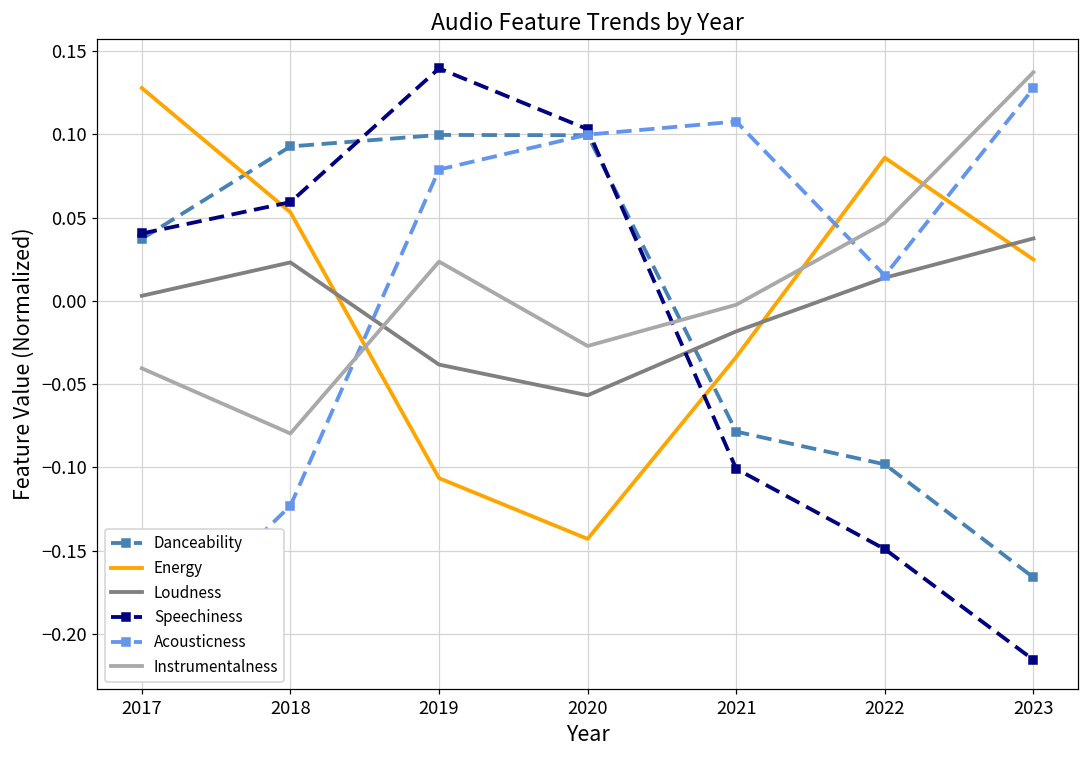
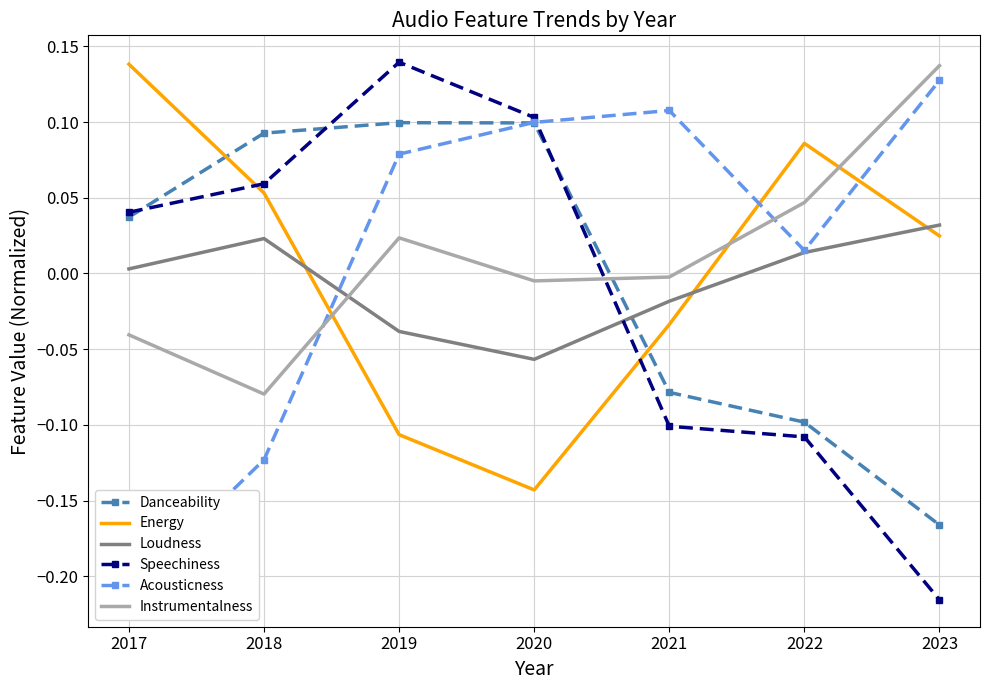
  {
    "Danceability": {
      "2017": 0.037,
      "2018": 0.093,
      "2019": 0.100,
      "2021": -0.079,
      "2022": -0.098,
      "2023": -0.166
    },
    "Energy": {
-     "2017": 0.128,
+     "2017": 0.138,
      "2018": 0.053,
      "2019": -0.106,
      "2020": -0.143,
      "2021": -0.034,
      "2022": 0.086,
      "2023": 0.025
    },
    "Loudness": {
      "2017": 0.003,
      "2018": 0.023,
      "2019": -0.038,
      "2020": -0.057,
      "2021": -0.018,
-     "2023": 0.037
+     "2023": 0.032
    },
    "Speechiness": {
      "2017": 0.040,
      "2018": 0.059,
      "2019": 0.140,
      "2020": 0.103,
      "2021": -0.101,
-     "2022": -0.149,
+     "2022": -0.108,
      "2023": -0.216
    },
    "Acousticness": {
      "2018": -0.123,
      "2019": 0.079,
      "2021": 0.108,
      "2023": 0.128
    },
    "Instrumentalness": {
      "2017": -0.041,
      "2018": -0.080,
      "2019": 0.024,
-     "2020": -0.027,
+     "2020": -0.005,
      "2021": -0.002,
      "2022": 0.047,
      "2023": 0.137
    }
  }
